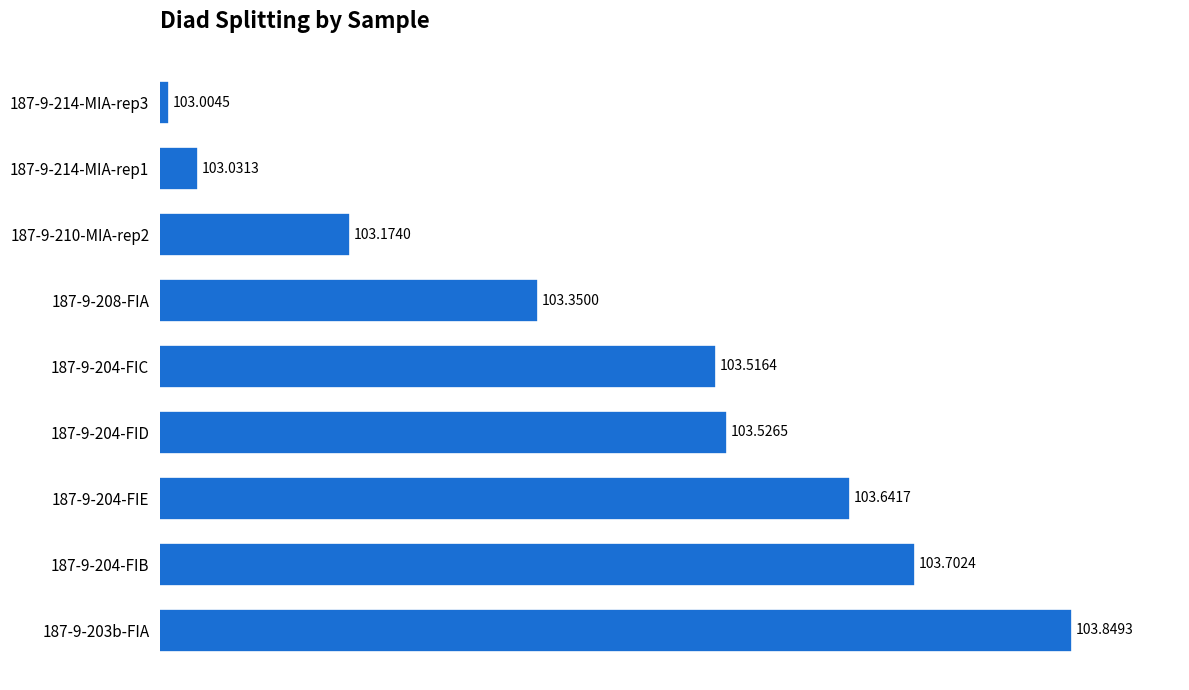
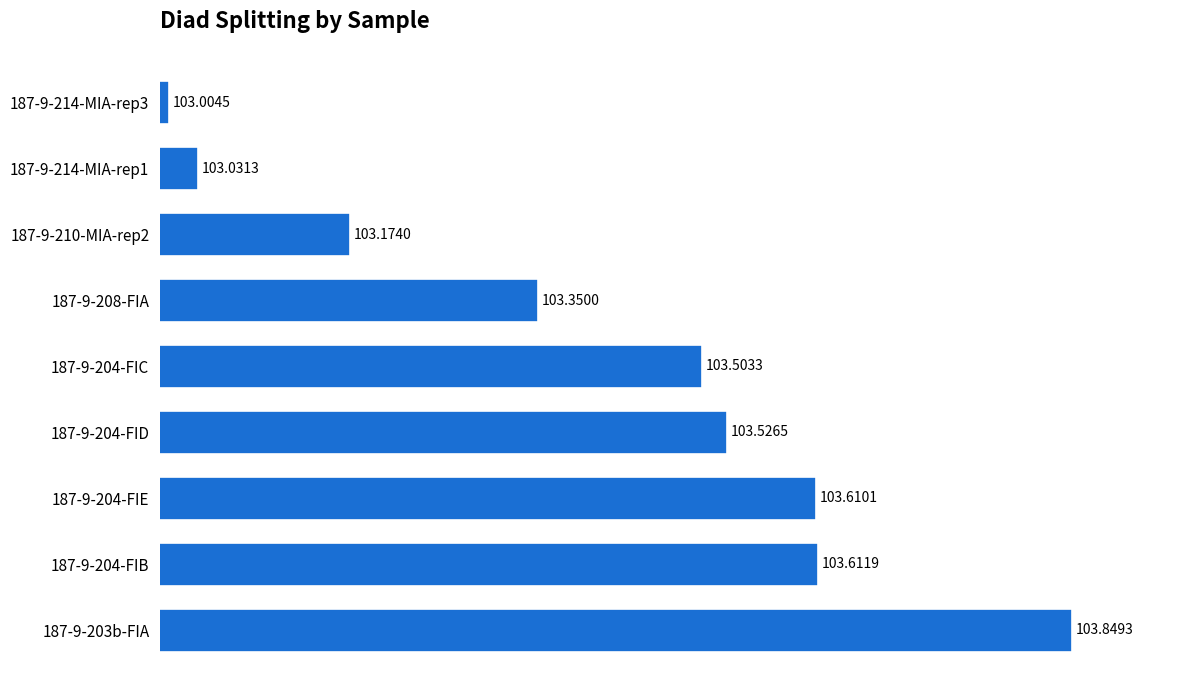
  {
    "187-9-214-MIA-rep3": 103.0045,
    "187-9-214-MIA-rep1": 103.0313,
    "187-9-210-MIA-rep2": 103.1740,
    "187-9-208-FIA": 103.3500,
-   "187-9-204-FIC": 103.5164,
+   "187-9-204-FIC": 103.5033,
    "187-9-204-FID": 103.5265,
-   "187-9-204-FIE": 103.6417,
-   "187-9-204-FIB": 103.7024,
+   "187-9-204-FIE": 103.6101,
+   "187-9-204-FIB": 103.6119,
    "187-9-203b-FIA": 103.8493
  }
